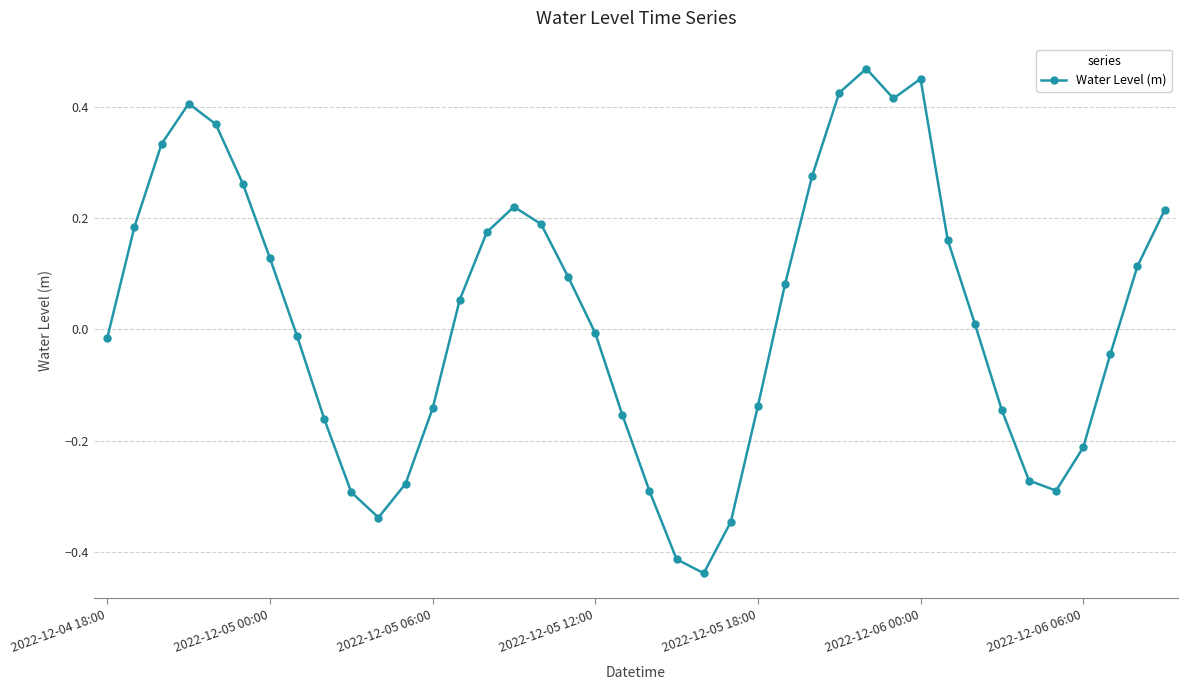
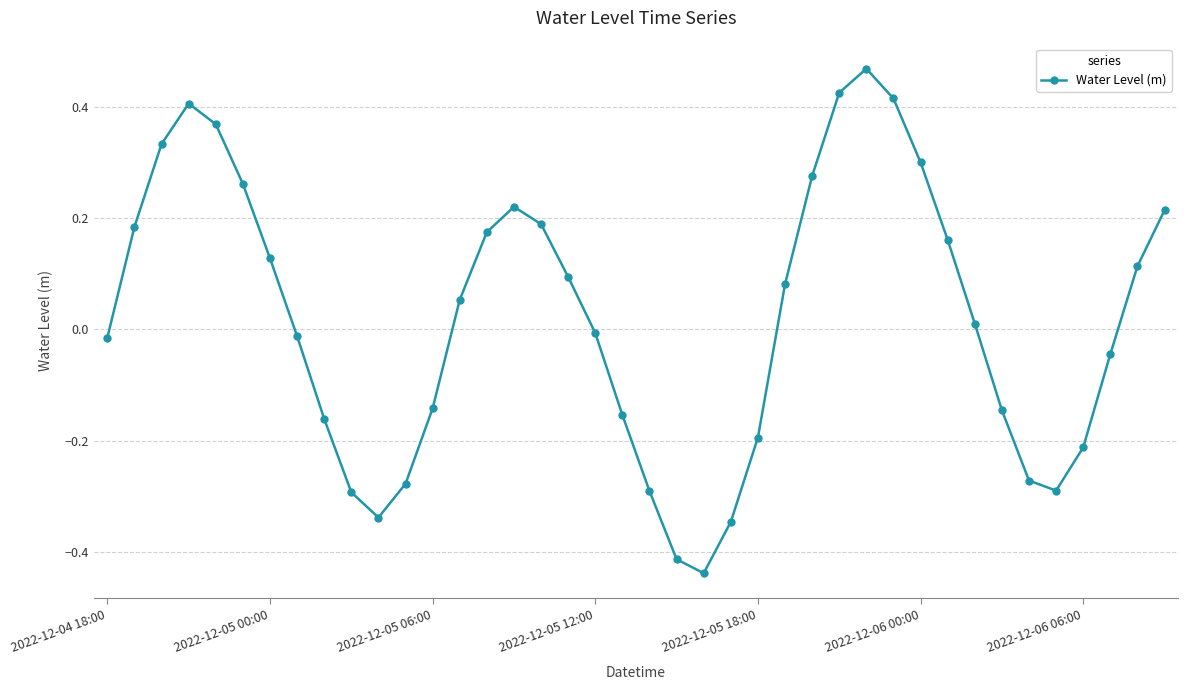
  {
    "2022-12-04 18:00": -0.01,
    "2022-12-05 00:00": 0.13,
    "2022-12-05 06:00": -0.14,
    "2022-12-05 12:00": -0.01,
-   "2022-12-05 18:00": -0.14,
-   "2022-12-06 00:00": 0.45,
+   "2022-12-05 18:00": -0.19,
+   "2022-12-06 00:00": 0.30,
    "2022-12-06 06:00": -0.21
  }
